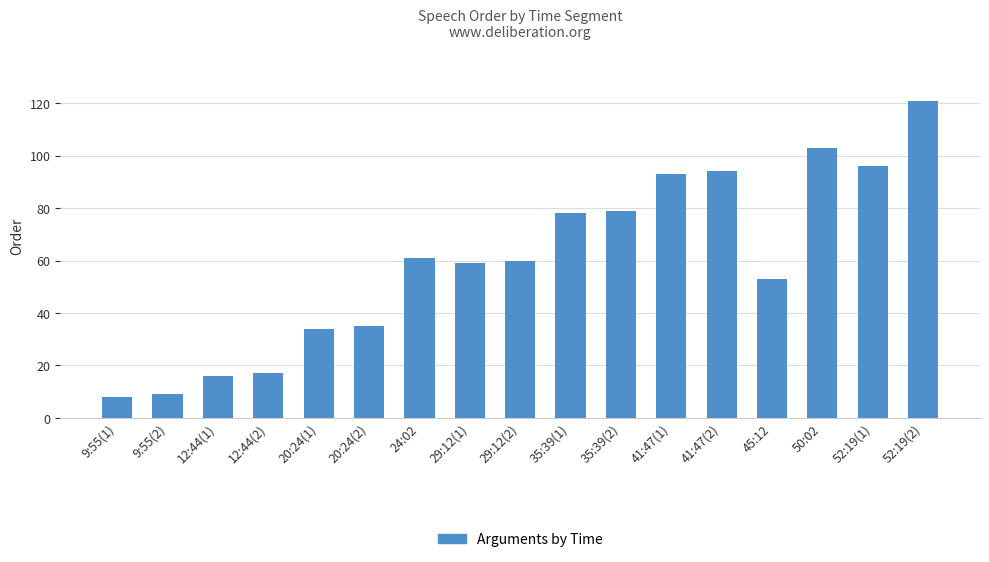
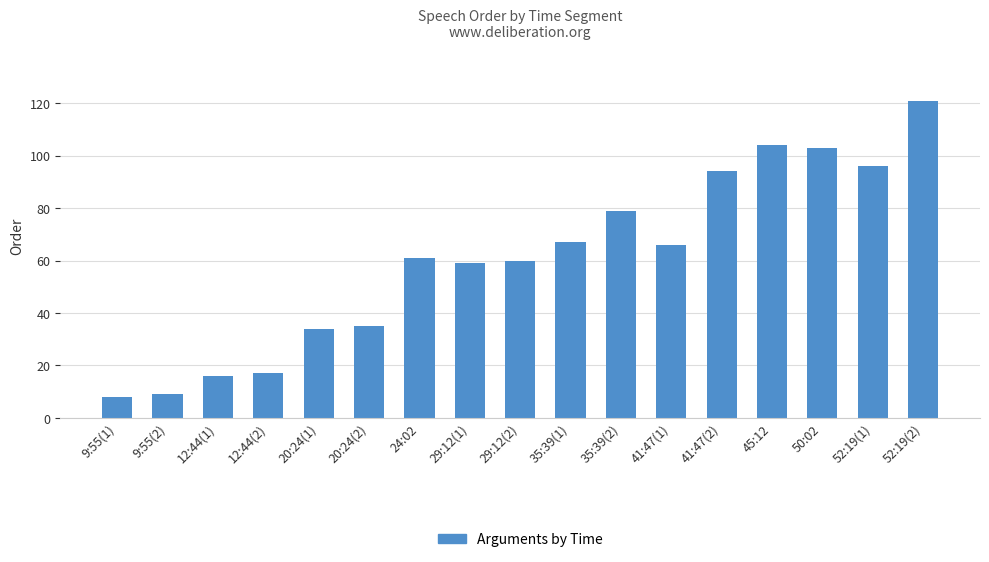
  {
    "9:55(1)": 8,
    "9:55(2)": 9,
    "12:44(1)": 16,
    "12:44(2)": 17,
    "20:24(1)": 34,
    "20:24(2)": 35,
    "24:02": 61,
    "29:12(1)": 59,
    "29:12(2)": 60,
-   "35:39(1)": 78,
+   "35:39(1)": 67,
    "35:39(2)": 79,
-   "41:47(1)": 93,
+   "41:47(1)": 66,
    "41:47(2)": 94,
-   "45:12": 53,
+   "45:12": 104,
    "50:02": 103,
    "52:19(1)": 96,
    "52:19(2)": 121
  }
